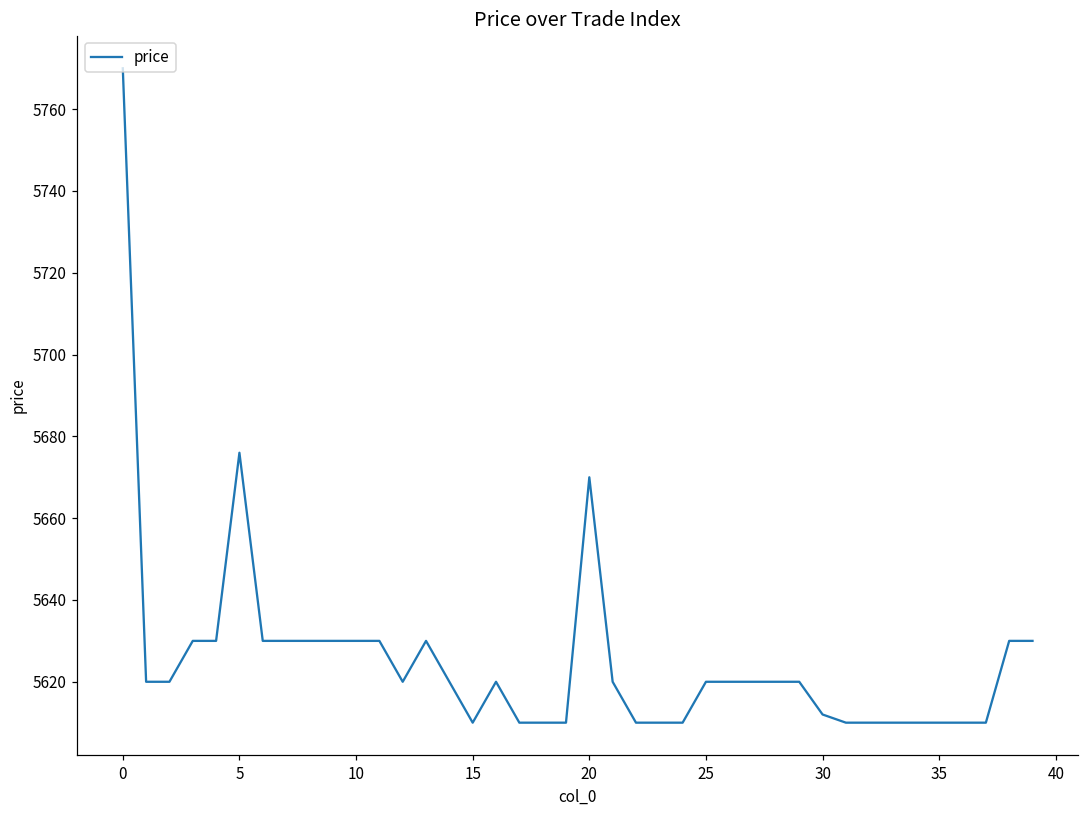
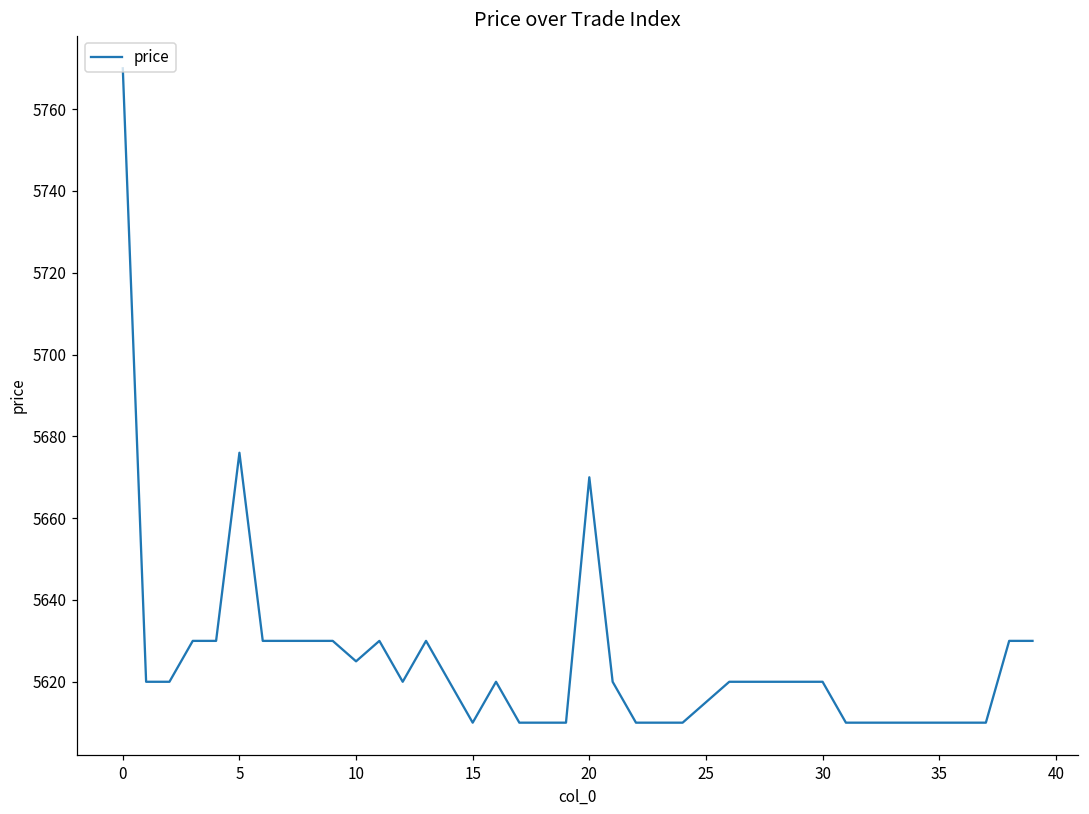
  {
    "5": 5676,
-   "10": 5630,
+   "10": 5625,
    "15": 5610,
    "20": 5670,
-   "25": 5620,
-   "30": 5612,
+   "25": 5615,
+   "30": 5620,
    "35": 5610
  }
